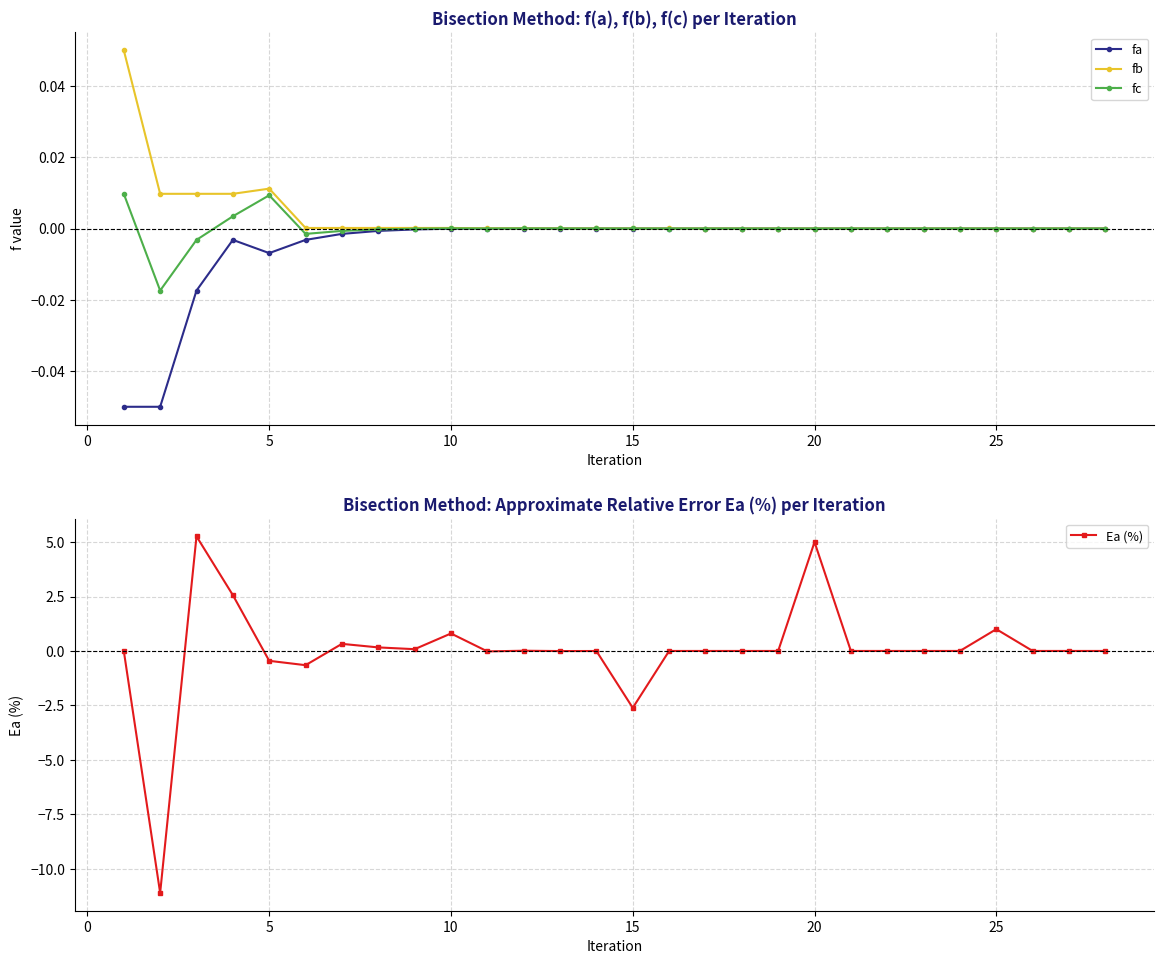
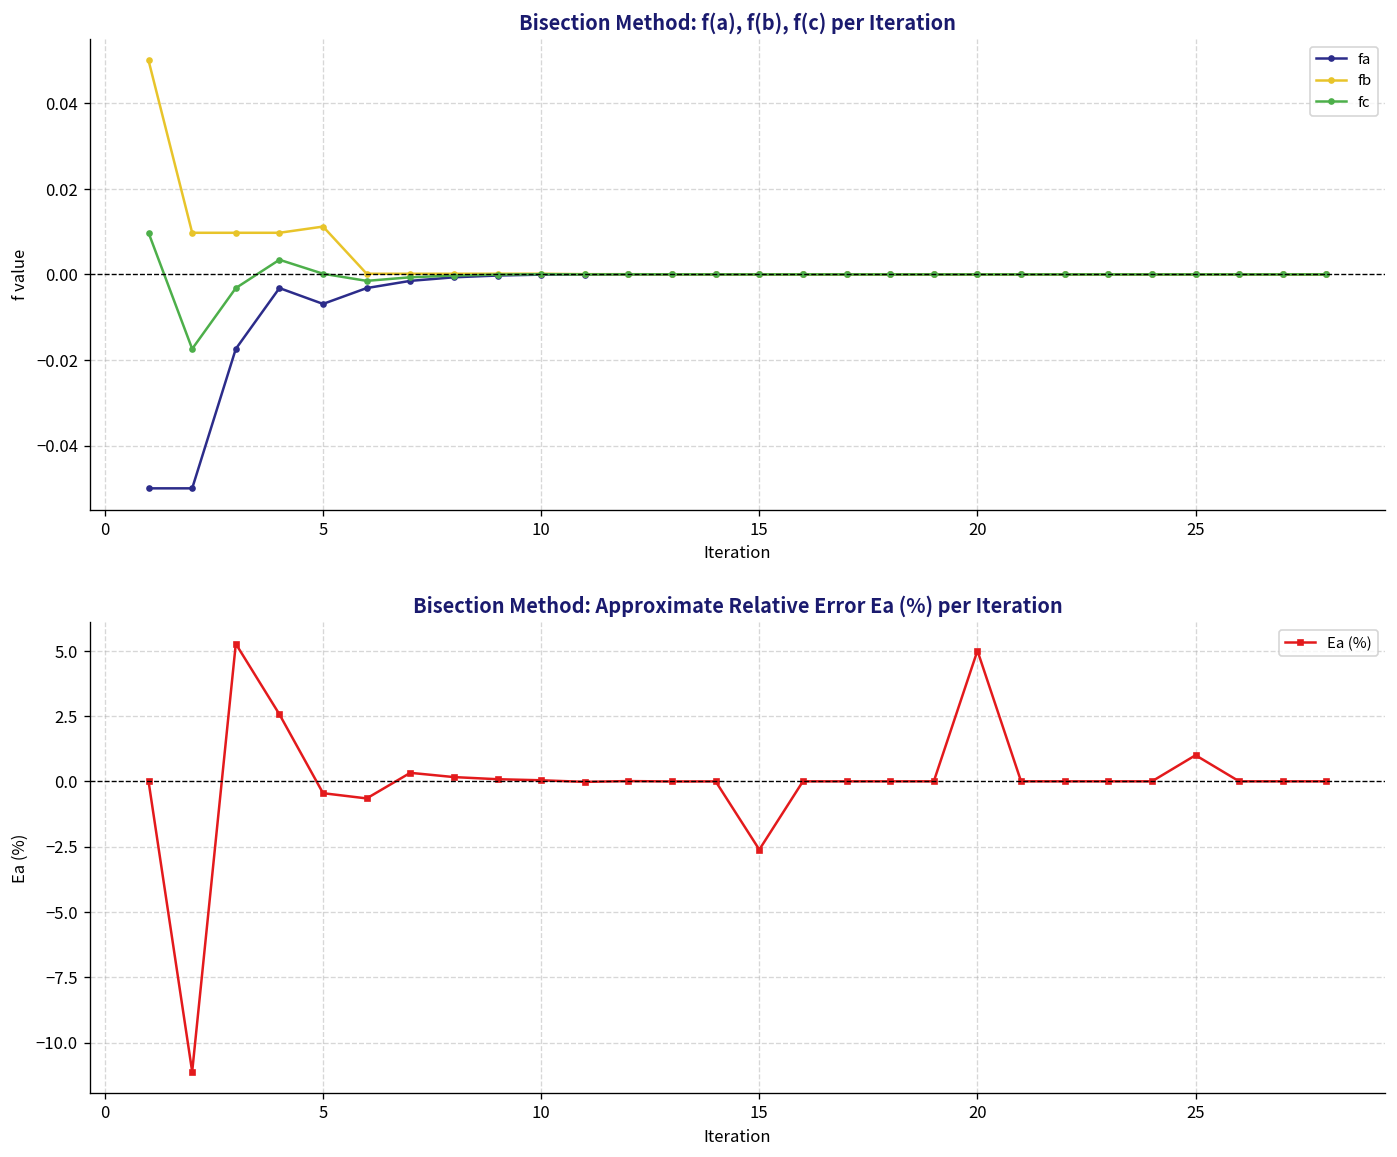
  {
    "Bisection Method: f(a), f(b), f(c) per Iteration": {
      "fa": {
        "5": -0.007
      },
      "fb": {
        "5": 0.011
      },
      "fc": {
-       "5": 0.009
+       "5": 0.000
      }
    },
    "Bisection Method: Approximate Relative Error Ea (%) per Iteration": {
      "5": -0.5,
-     "10": 0.8,
+     "10": 0.0,
      "15": -2.6,
      "20": 5.0,
      "25": 1.0
    }
  }
